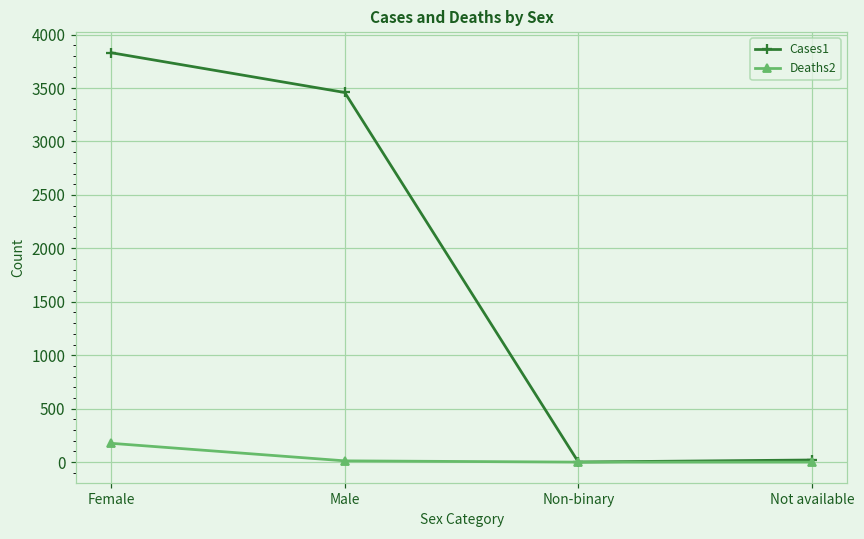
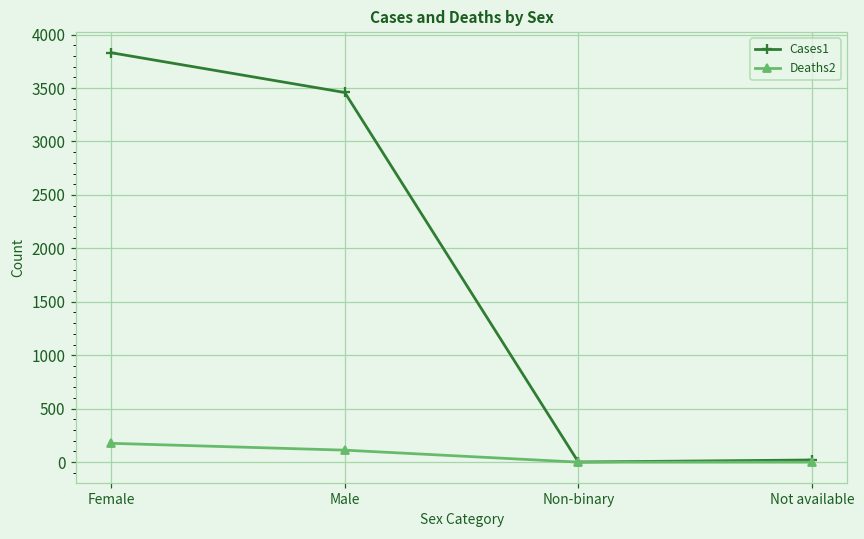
  {
    "Cases1": {
      "Female": 3800,
      "Male": 3500
    },
    "Deaths2": {
      "Female": 200,
-     "Male": 0
+     "Male": 100
    }
  }
